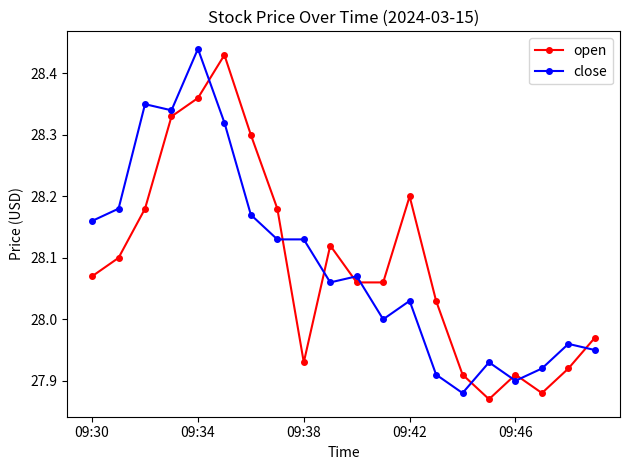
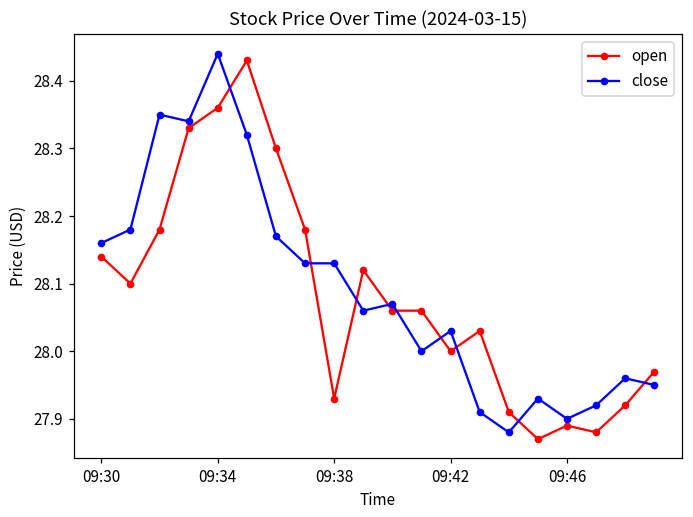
  {
    "open": {
-     "09:30": 28.07,
+     "09:30": 28.14,
      "09:34": 28.36,
      "09:38": 27.93,
-     "09:42": 28.2,
-     "09:46": 27.91
+     "09:42": 28.0,
+     "09:46": 27.89
    },
    "close": {
      "09:30": 28.16,
      "09:34": 28.44,
      "09:38": 28.13,
      "09:42": 28.03,
      "09:46": 27.90
    }
  }
